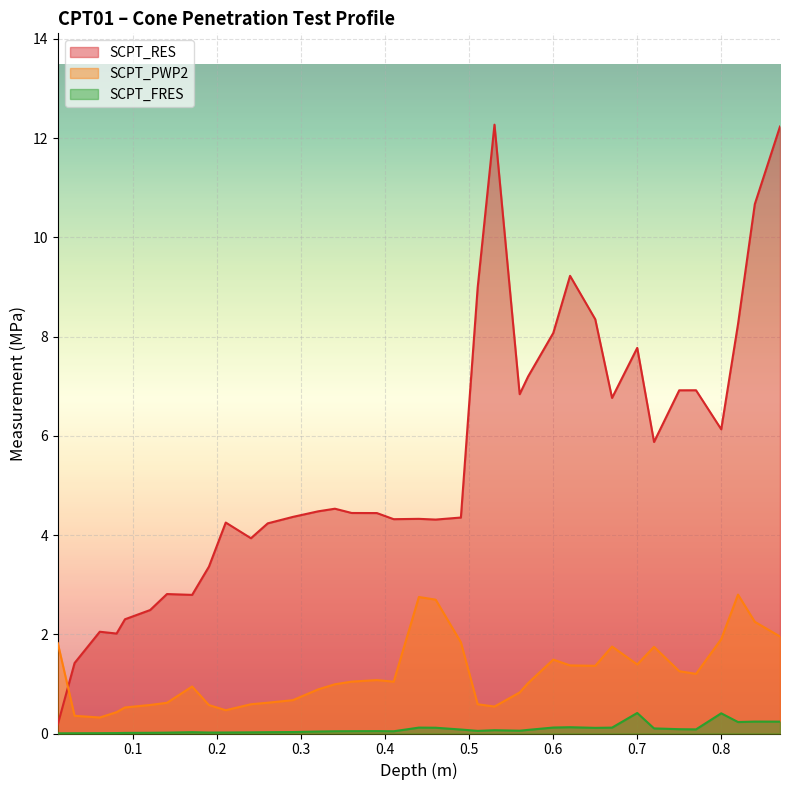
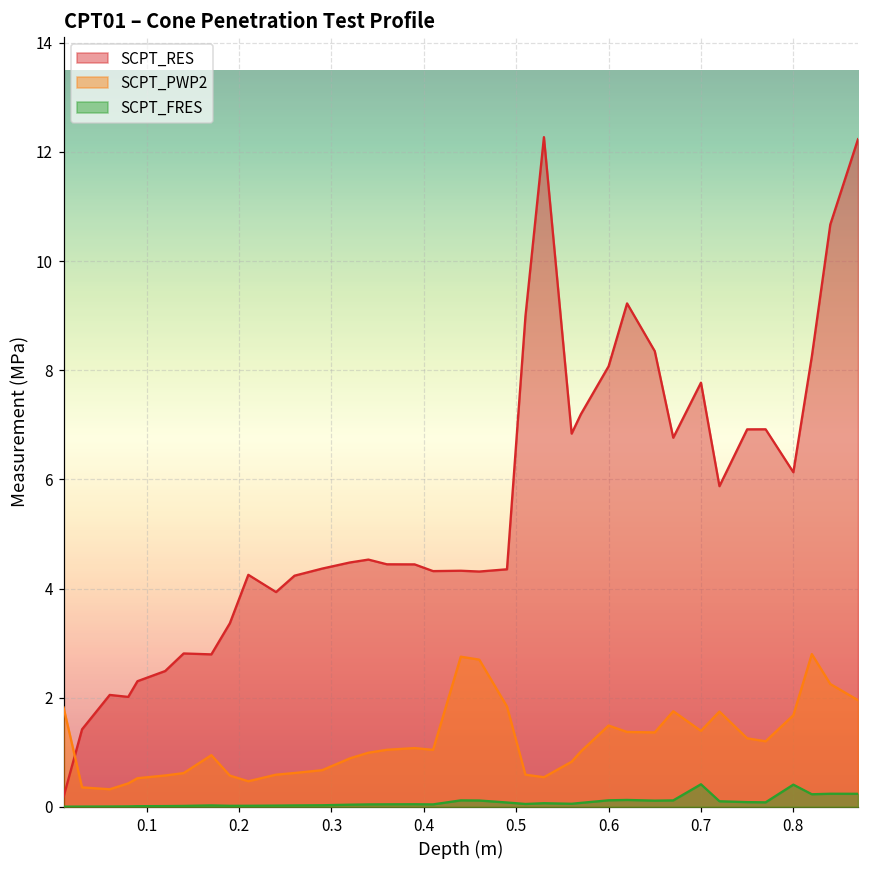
  {
    "SCPT_RES": {
      "0.6": 8.1,
      "0.7": 7.8,
      "0.8": 6.1
    },
    "SCPT_PWP2": {
      "0.6": 1.5,
      "0.7": 1.4,
-     "0.8": 1.9
+     "0.8": 1.7
    },
    "SCPT_FRES": {
      "0.6": 0.1,
      "0.7": 0.4,
      "0.8": 0.4
    }
  }
